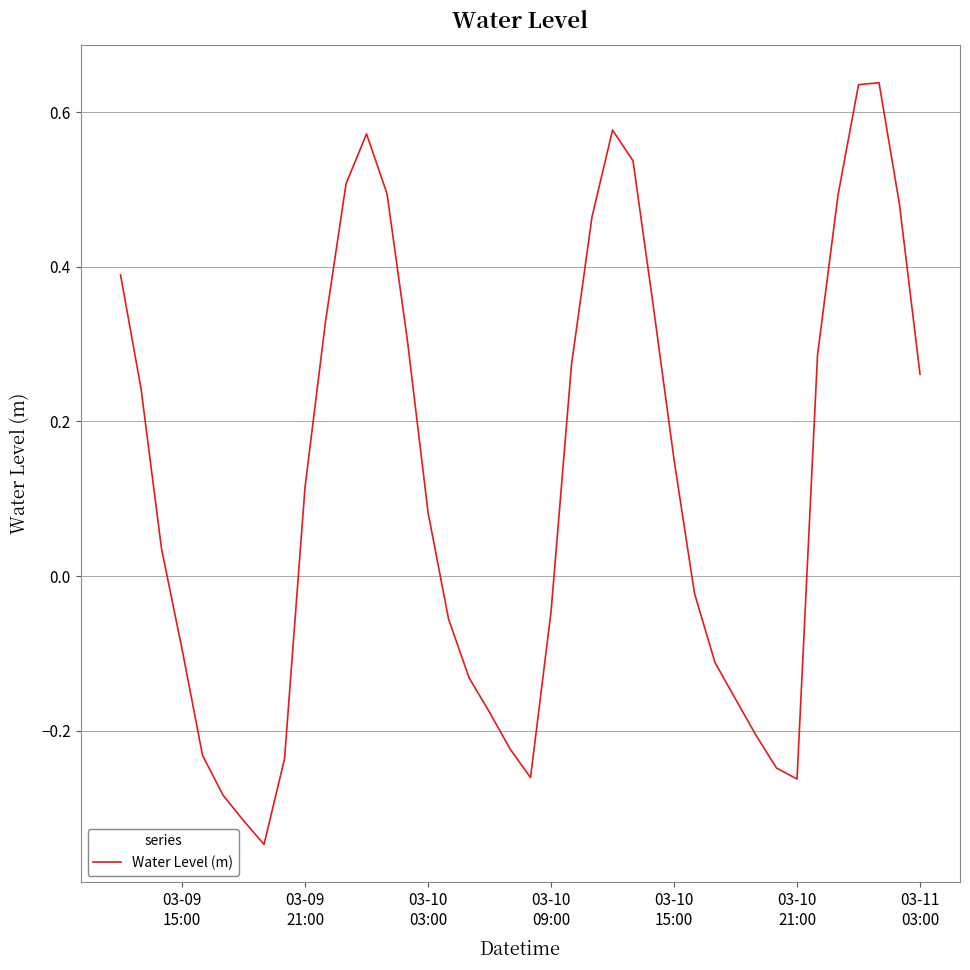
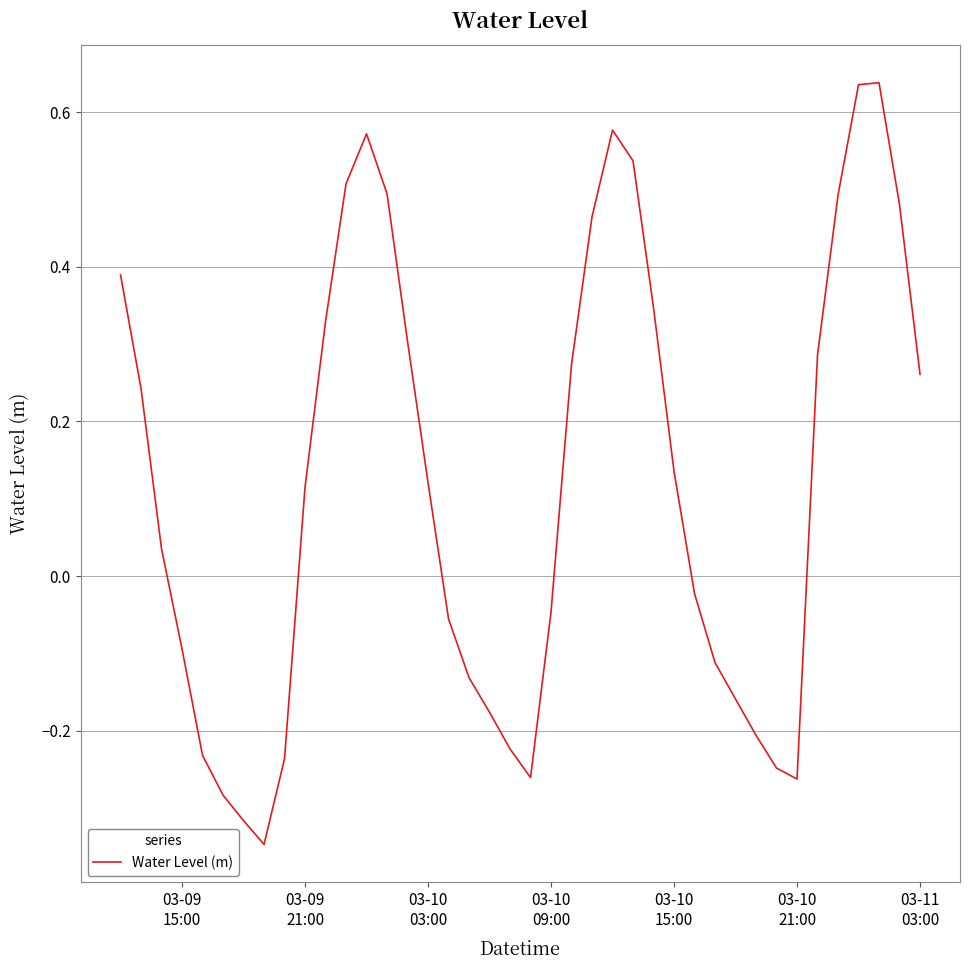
  {
    "03-09 15:00": -0.09,
    "03-09 21:00": 0.12,
-   "03-10 03:00": 0.08,
+   "03-10 03:00": 0.12,
    "03-10 09:00": -0.05,
-   "03-10 15:00": 0.15,
+   "03-10 15:00": 0.14,
    "03-10 21:00": -0.26,
    "03-11 03:00": 0.26
  }
